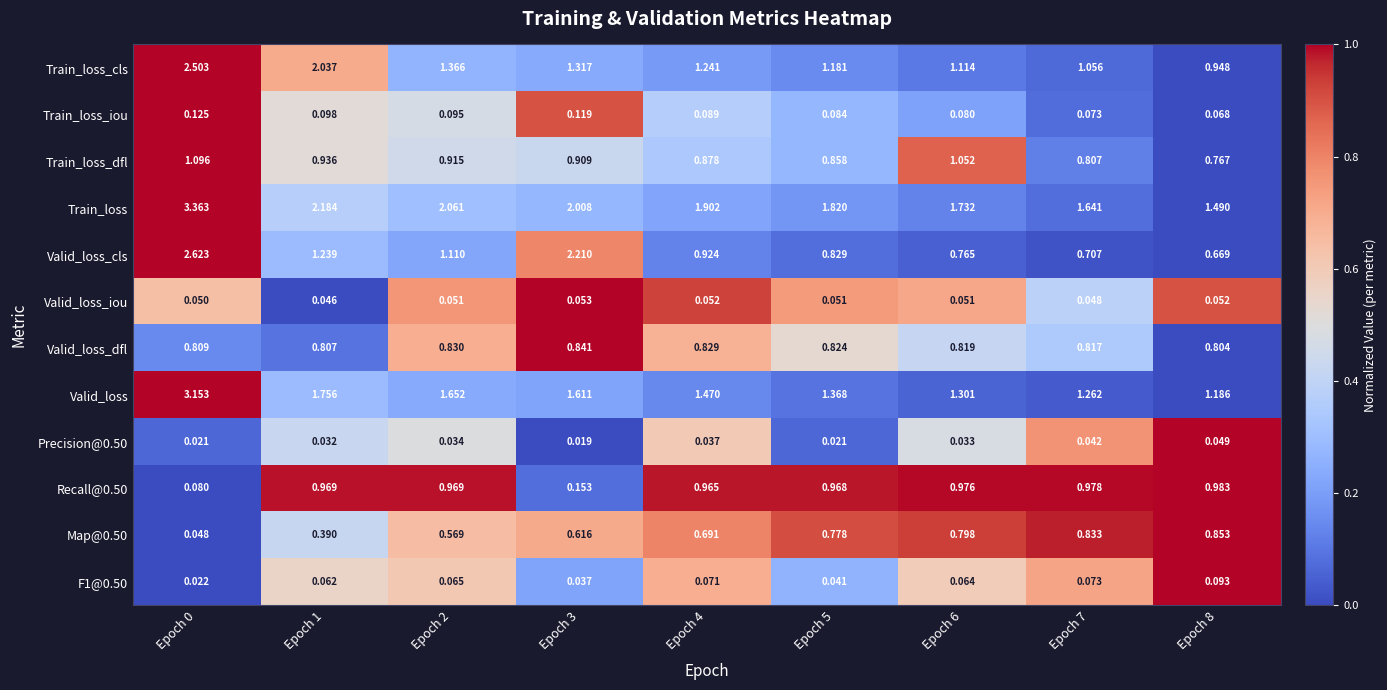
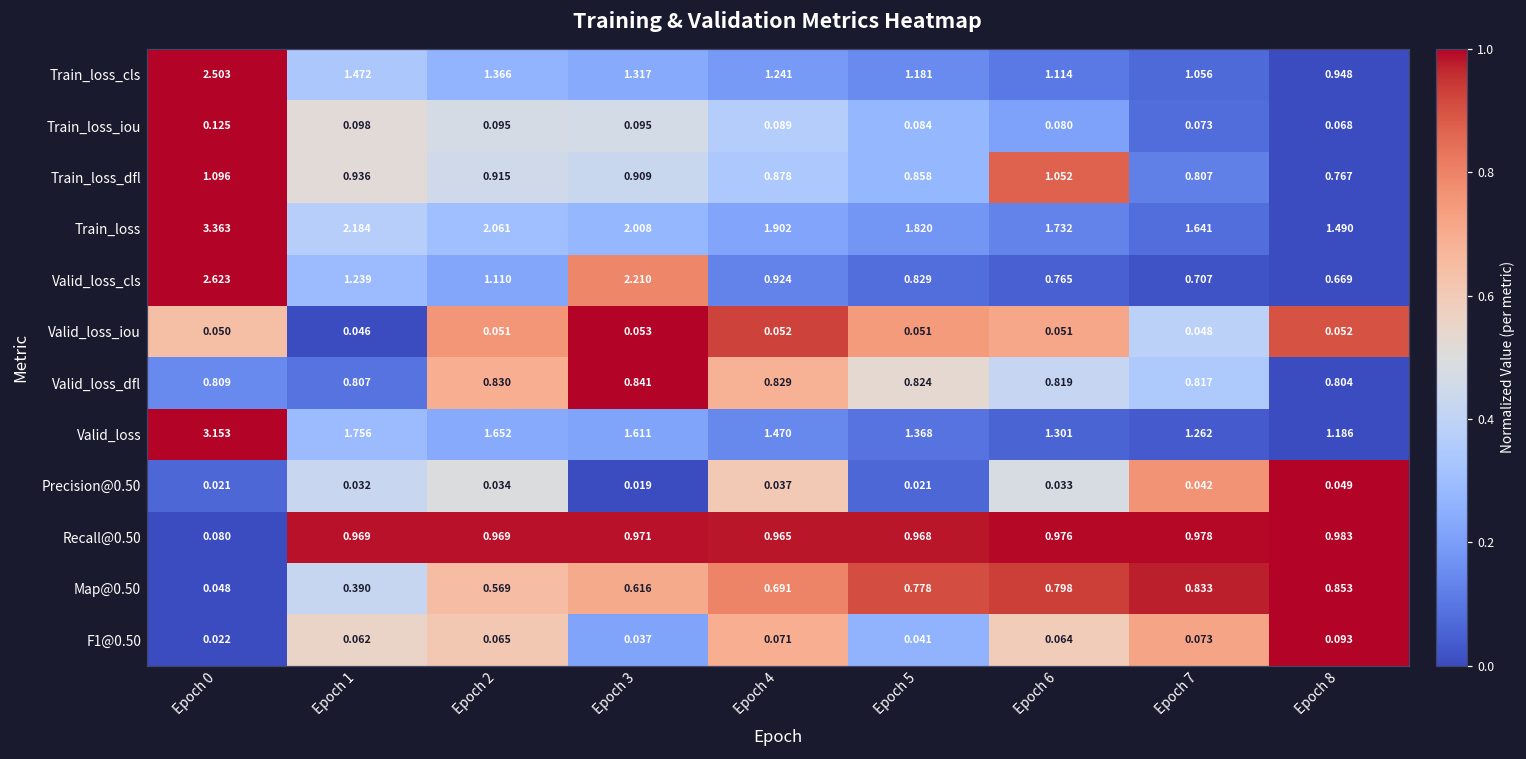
  {
    "Train_loss_cls": {
      "Epoch 0": 2.503,
-     "Epoch 1": 2.037,
+     "Epoch 1": 1.472,
      "Epoch 2": 1.366,
      "Epoch 3": 1.317,
      "Epoch 4": 1.241,
      "Epoch 5": 1.181,
      "Epoch 6": 1.114,
      "Epoch 7": 1.056,
      "Epoch 8": 0.948
    },
    "Train_loss_iou": {
      "Epoch 0": 0.125,
      "Epoch 1": 0.098,
      "Epoch 2": 0.095,
-     "Epoch 3": 0.119,
+     "Epoch 3": 0.095,
      "Epoch 4": 0.089,
      "Epoch 5": 0.084,
      "Epoch 6": 0.080,
      "Epoch 7": 0.073,
      "Epoch 8": 0.068
    },
    "Train_loss_dfl": {
      "Epoch 0": 1.096,
      "Epoch 1": 0.936,
      "Epoch 2": 0.915,
      "Epoch 3": 0.909,
      "Epoch 4": 0.878,
      "Epoch 5": 0.858,
      "Epoch 6": 1.052,
      "Epoch 7": 0.807,
      "Epoch 8": 0.767
    },
    "Train_loss": {
      "Epoch 0": 3.363,
      "Epoch 1": 2.184,
      "Epoch 2": 2.061,
      "Epoch 3": 2.008,
      "Epoch 4": 1.902,
      "Epoch 5": 1.820,
      "Epoch 6": 1.732,
      "Epoch 7": 1.641,
      "Epoch 8": 1.490
    },
    "Valid_loss_cls": {
      "Epoch 0": 2.623,
      "Epoch 1": 1.239,
      "Epoch 2": 1.110,
      "Epoch 3": 2.210,
      "Epoch 4": 0.924,
      "Epoch 5": 0.829,
      "Epoch 6": 0.765,
      "Epoch 7": 0.707,
      "Epoch 8": 0.669
    },
    "Valid_loss_iou": {
      "Epoch 0": 0.050,
      "Epoch 1": 0.046,
      "Epoch 2": 0.051,
      "Epoch 3": 0.053,
      "Epoch 4": 0.052,
      "Epoch 5": 0.051,
      "Epoch 6": 0.051,
      "Epoch 7": 0.048,
      "Epoch 8": 0.052
    },
    "Valid_loss_dfl": {
      "Epoch 0": 0.809,
      "Epoch 1": 0.807,
      "Epoch 2": 0.830,
      "Epoch 3": 0.841,
      "Epoch 4": 0.829,
      "Epoch 5": 0.824,
      "Epoch 6": 0.819,
      "Epoch 7": 0.817,
      "Epoch 8": 0.804
    },
    "Valid_loss": {
      "Epoch 0": 3.153,
      "Epoch 1": 1.756,
      "Epoch 2": 1.652,
      "Epoch 3": 1.611,
      "Epoch 4": 1.470,
      "Epoch 5": 1.368,
      "Epoch 6": 1.301,
      "Epoch 7": 1.262,
      "Epoch 8": 1.186
    },
    "Precision@0.50": {
      "Epoch 0": 0.021,
      "Epoch 1": 0.032,
      "Epoch 2": 0.034,
      "Epoch 3": 0.019,
      "Epoch 4": 0.037,
      "Epoch 5": 0.021,
      "Epoch 6": 0.033,
      "Epoch 7": 0.042,
      "Epoch 8": 0.049
    },
    "Recall@0.50": {
      "Epoch 0": 0.080,
      "Epoch 1": 0.969,
      "Epoch 2": 0.969,
-     "Epoch 3": 0.153,
+     "Epoch 3": 0.971,
      "Epoch 4": 0.965,
      "Epoch 5": 0.968,
      "Epoch 6": 0.976,
      "Epoch 7": 0.978,
      "Epoch 8": 0.983
    },
    "Map@0.50": {
      "Epoch 0": 0.048,
      "Epoch 1": 0.390,
      "Epoch 2": 0.569,
      "Epoch 3": 0.616,
      "Epoch 4": 0.691,
      "Epoch 5": 0.778,
      "Epoch 6": 0.798,
      "Epoch 7": 0.833,
      "Epoch 8": 0.853
    },
    "F1@0.50": {
      "Epoch 0": 0.022,
      "Epoch 1": 0.062,
      "Epoch 2": 0.065,
      "Epoch 3": 0.037,
      "Epoch 4": 0.071,
      "Epoch 5": 0.041,
      "Epoch 6": 0.064,
      "Epoch 7": 0.073,
      "Epoch 8": 0.093
    }
  }
